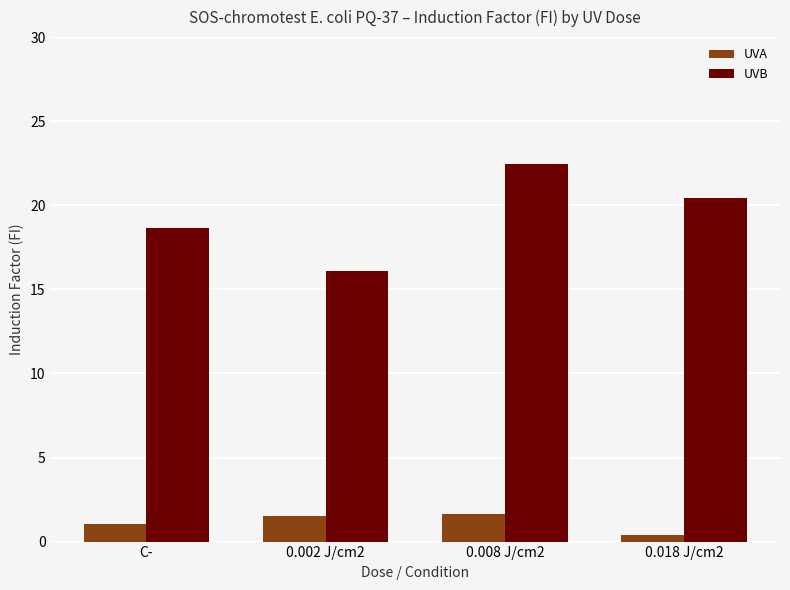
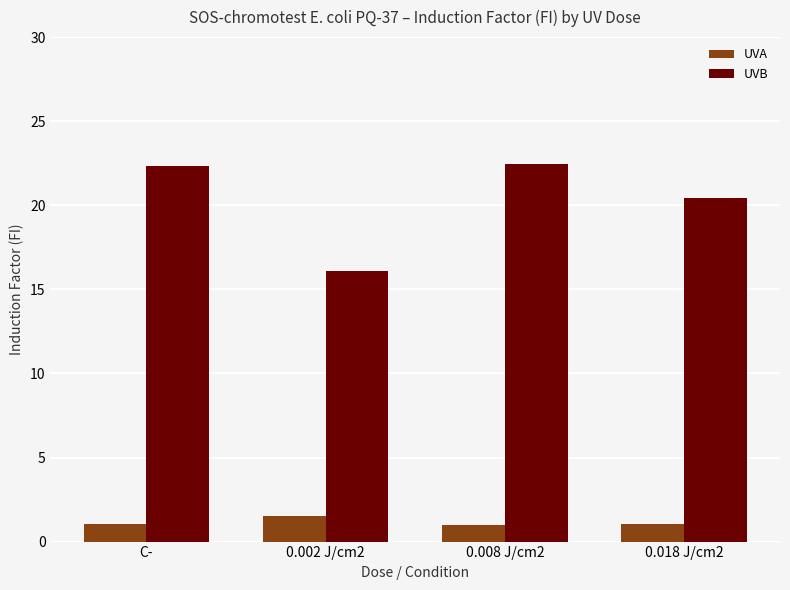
  {
    "UVA": {
      "C-": 1.0,
      "0.002 J/cm2": 1.5,
-     "0.008 J/cm2": 1.7,
-     "0.018 J/cm2": 0.4
+     "0.008 J/cm2": 1.0,
+     "0.018 J/cm2": 1.0
    },
    "UVB": {
-     "C-": 18.6,
+     "C-": 22.3,
      "0.002 J/cm2": 16.1,
      "0.008 J/cm2": 22.5,
      "0.018 J/cm2": 20.4
    }
  }
